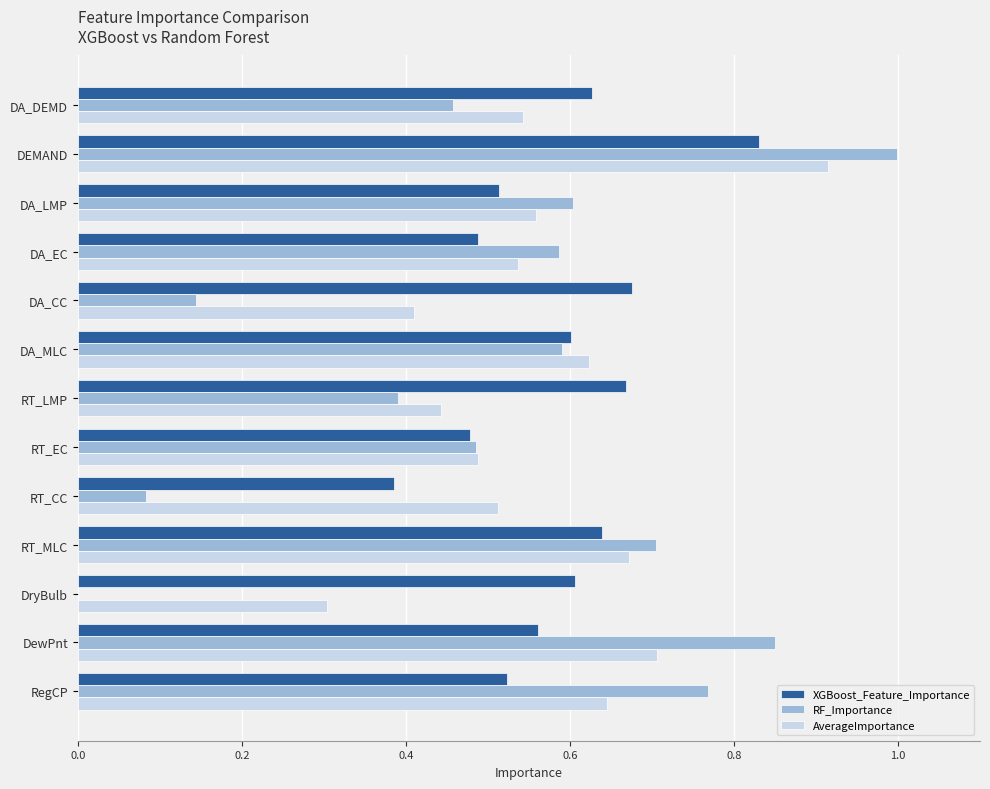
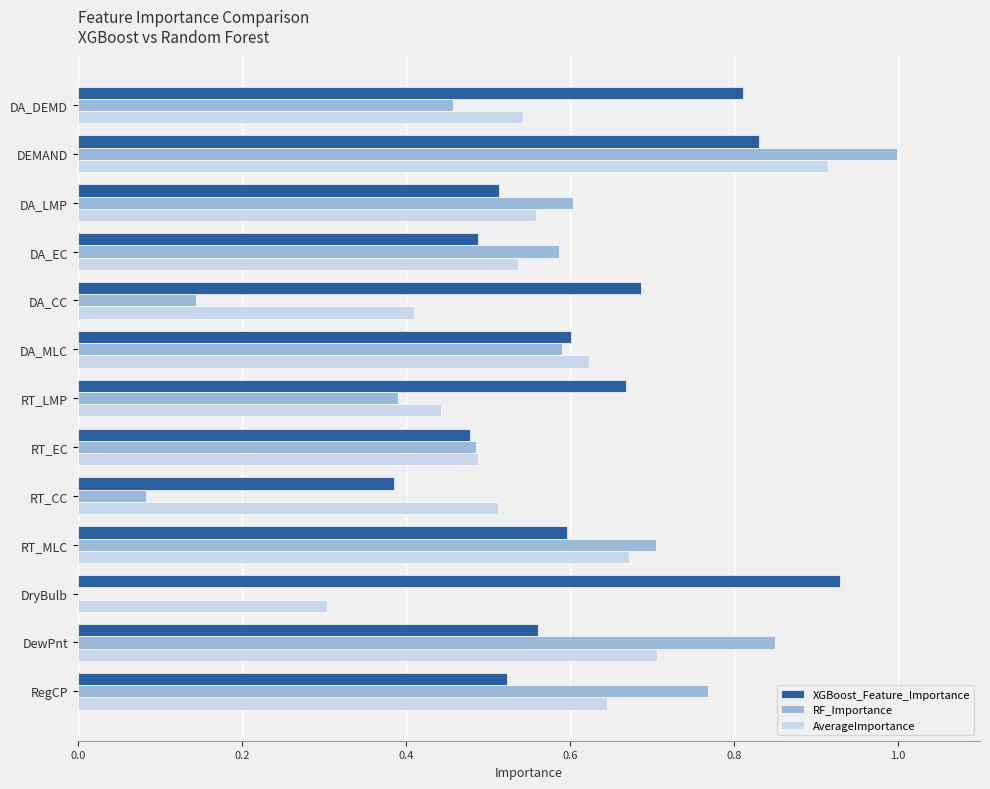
  {
    "XGBoost_Feature_Importance": {
-     "DA_DEMD": 0.63,
+     "DA_DEMD": 0.81,
      "DEMAND": 0.83,
      "DA_LMP": 0.51,
      "DA_EC": 0.49,
-     "DA_CC": 0.68,
+     "DA_CC": 0.69,
      "DA_MLC": 0.60,
      "RT_LMP": 0.67,
      "RT_EC": 0.48,
      "RT_CC": 0.39,
-     "RT_MLC": 0.64,
-     "DryBulb": 0.61,
+     "RT_MLC": 0.60,
+     "DryBulb": 0.93,
      "DewPnt": 0.56,
      "RegCP": 0.52
    }
  }
